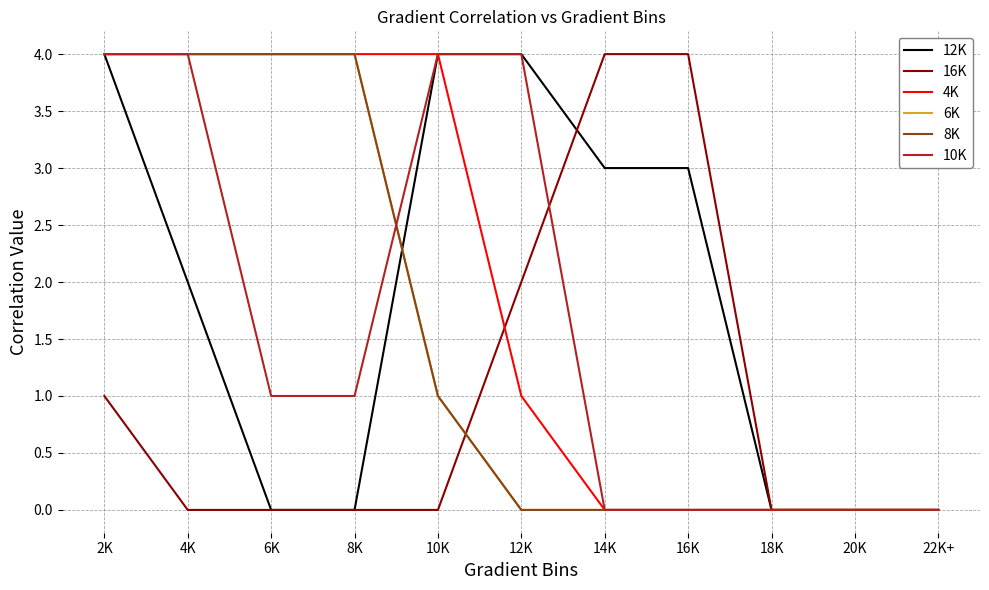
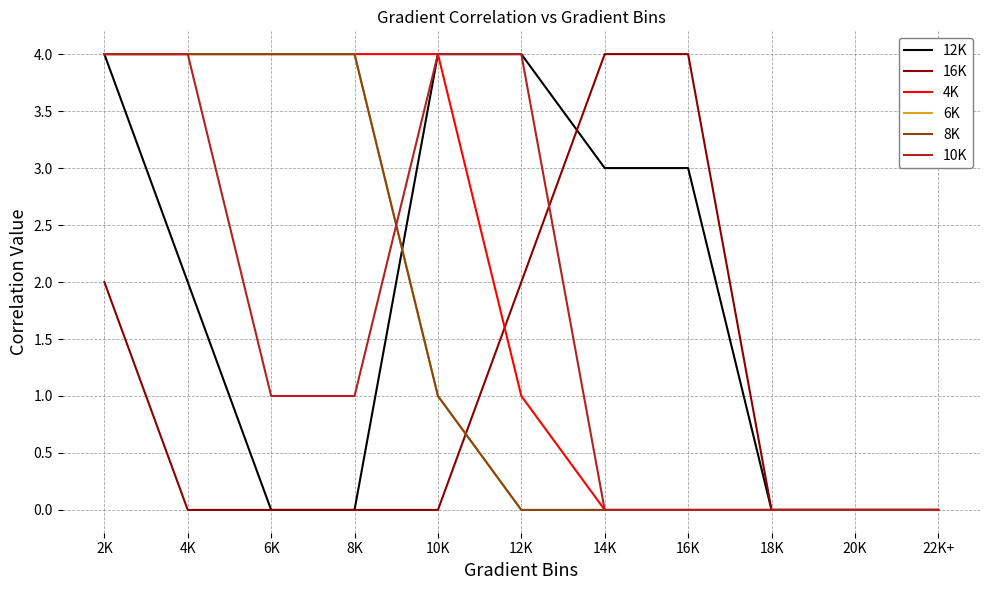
  {
    "12K": {
      "4K": 2,
      "14K": 3,
      "16K": 3
    },
    "16K": {
-     "2K": 1,
+     "2K": 2,
      "4K": 0,
      "10K": 0,
      "12K": 2,
      "14K": 4,
      "16K": 4
    },
    "4K": {
      "12K": 1
    }
  }
